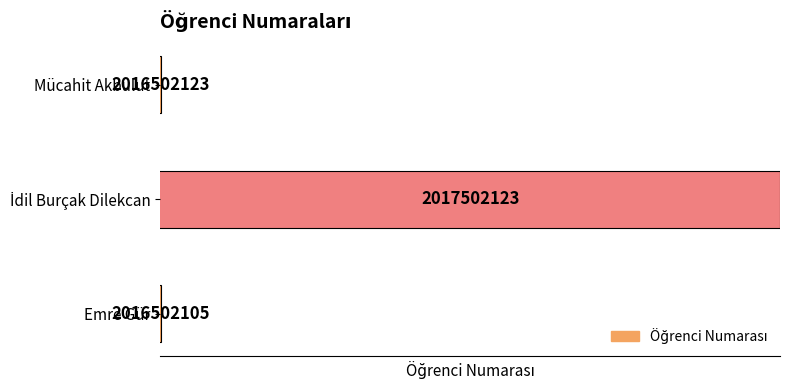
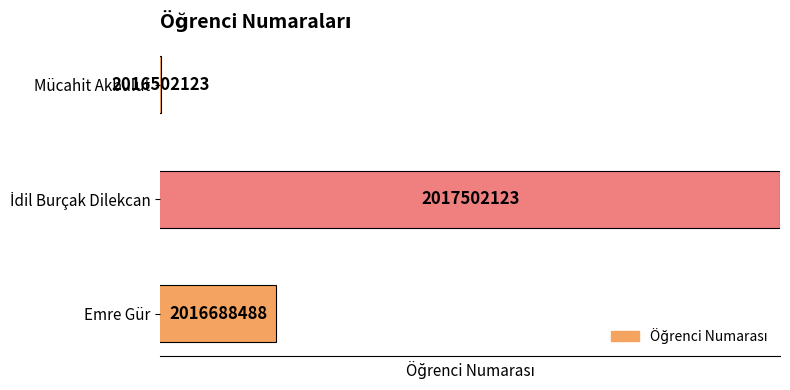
  {
    "Mücahit Akbulut": 2016502123,
    "İdil Burçak Dilekcan": 2017502123,
-   "Emre Gür": 2016502105
+   "Emre Gür": 2016688488
  }
